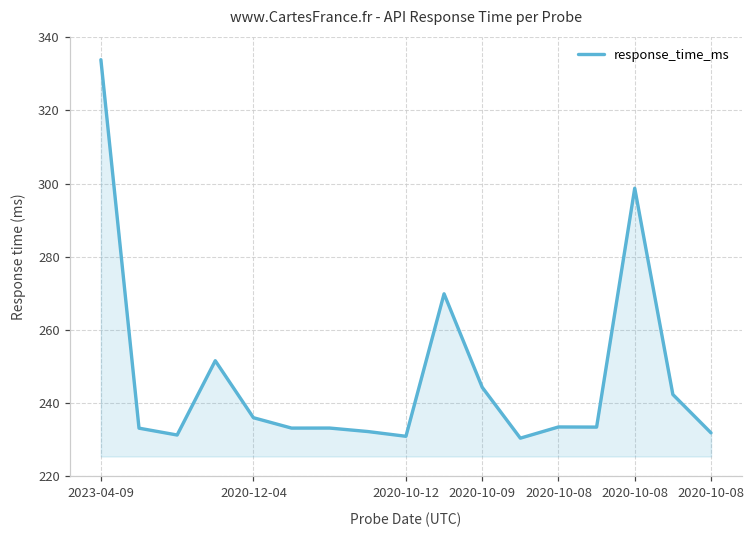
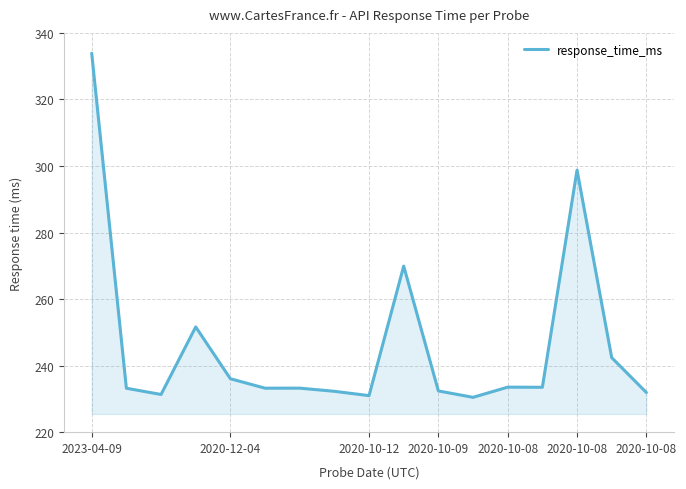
  {
    "2023-04-09": 334,
    "2020-12-04": 236,
    "2020-10-12": 231,
-   "2020-10-09": 244
+   "2020-10-09": 232
  }
